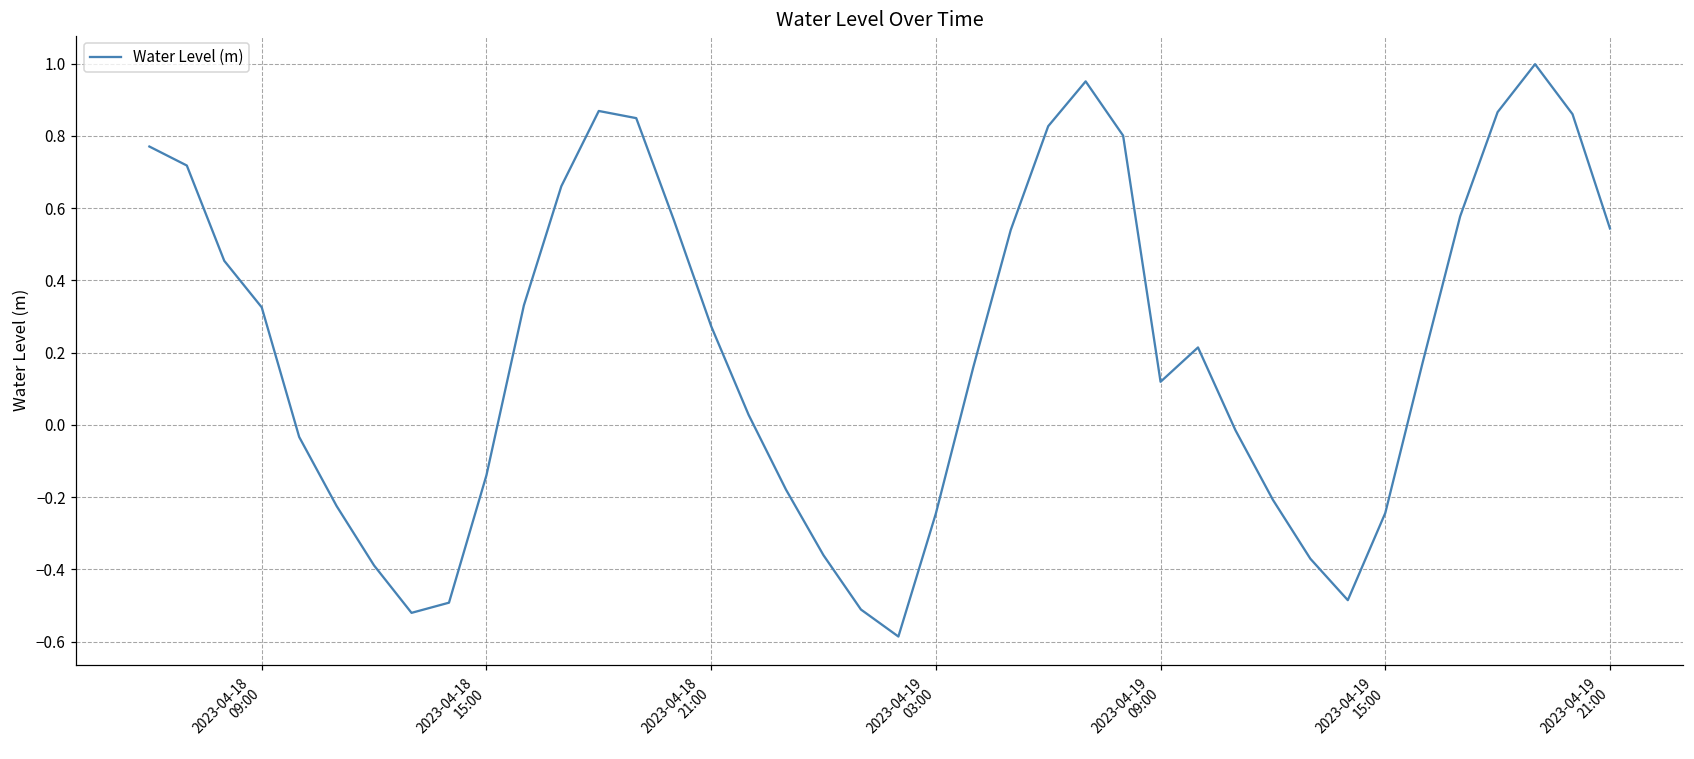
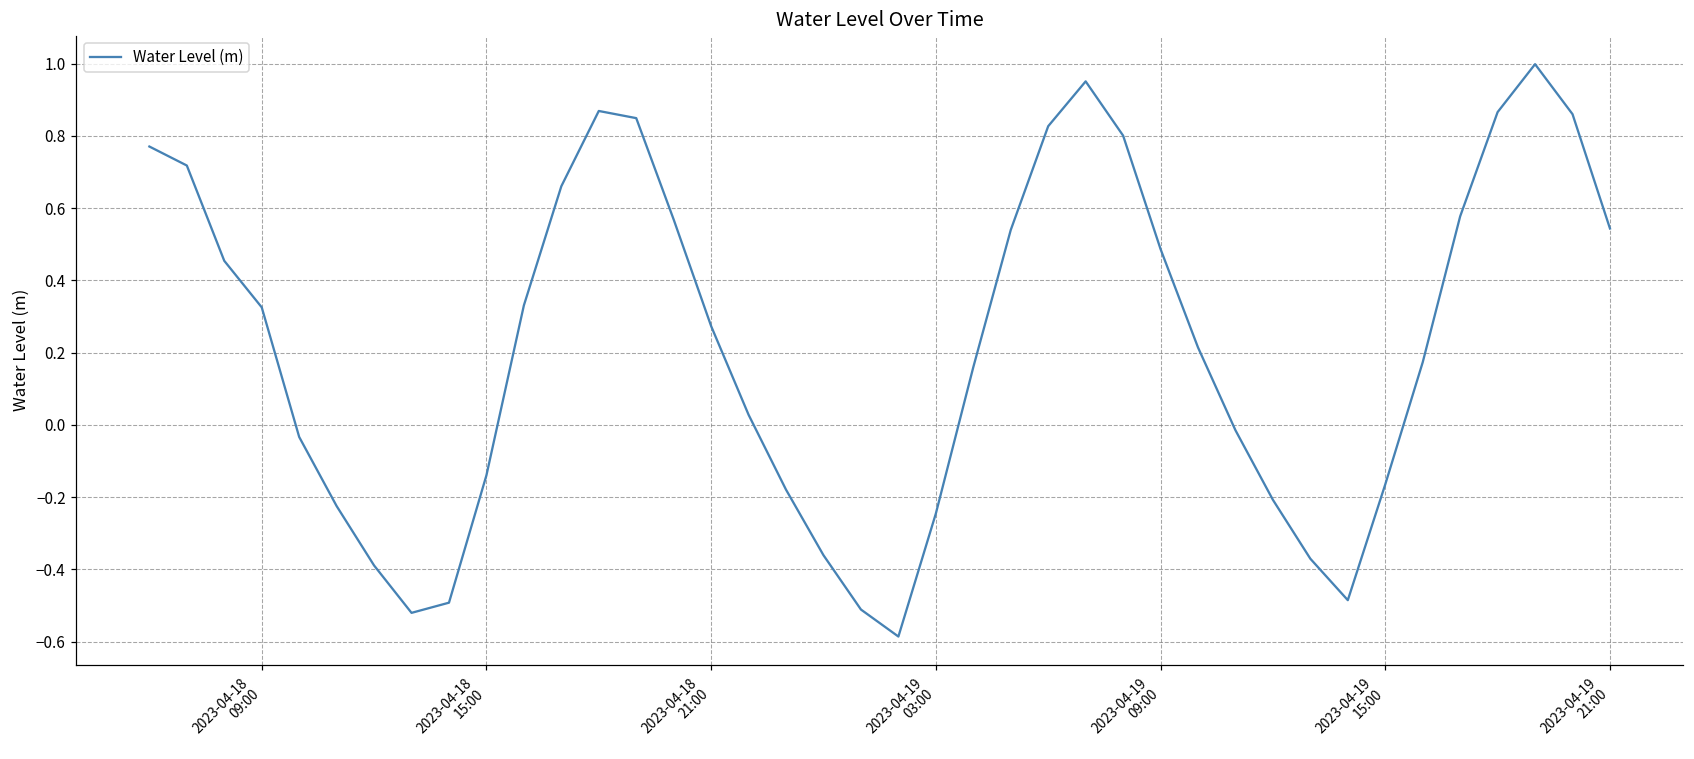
  {
    "2023-04-18 09:00": 0.33,
    "2023-04-18 15:00": -0.14,
    "2023-04-18 21:00": 0.27,
    "2023-04-19 03:00": -0.25,
-   "2023-04-19 09:00": 0.12,
-   "2023-04-19 15:00": -0.24,
+   "2023-04-19 09:00": 0.49,
+   "2023-04-19 15:00": -0.16,
    "2023-04-19 21:00": 0.54
  }
